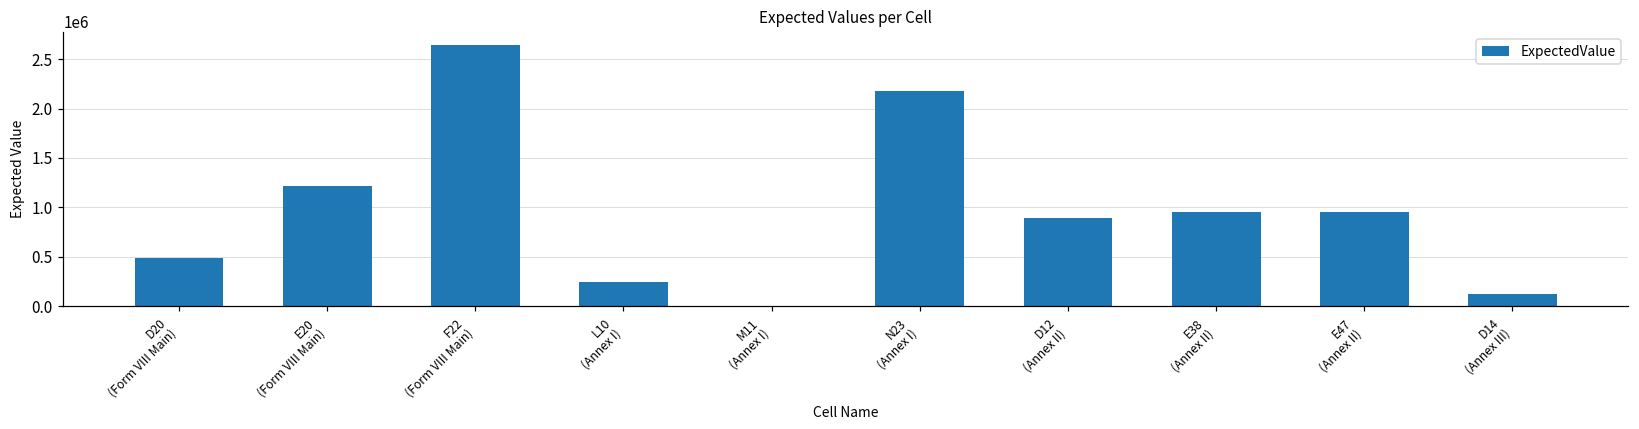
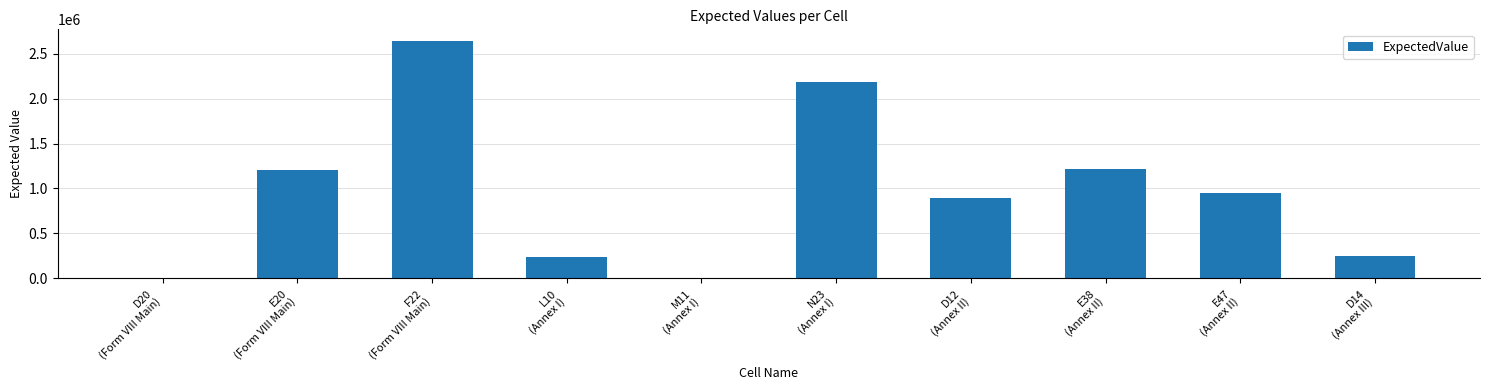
  {
-   "D20 (Form VIII Main)": 500000,
+   "D20 (Form VIII Main)": 0,
    "E20 (Form VIII Main)": 1200000,
    "F22 (Form VIII Main)": 2600000,
    "L10 (Annex I)": 200000,
    "N23 (Annex I)": 2200000,
    "D12 (Annex II)": 900000,
-   "E38 (Annex II)": 1000000,
+   "E38 (Annex II)": 1200000,
    "E47 (Annex II)": 1000000,
-   "D14 (Annex III)": 100000
+   "D14 (Annex III)": 300000
  }
